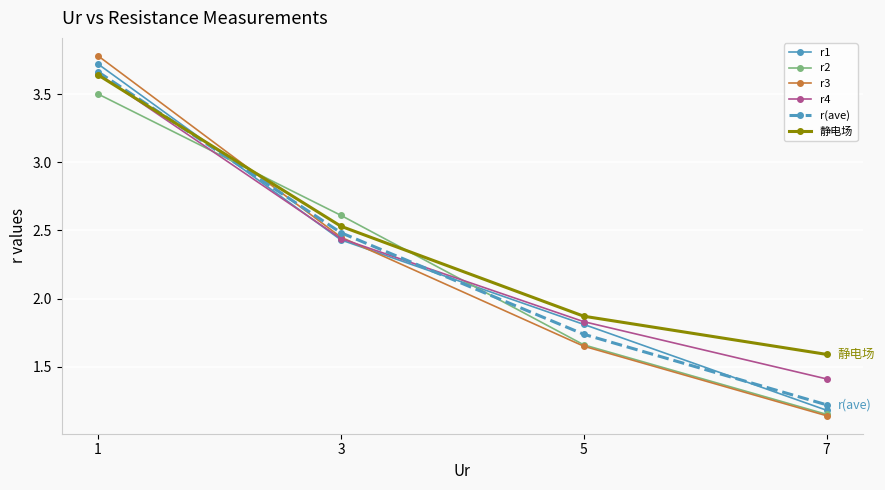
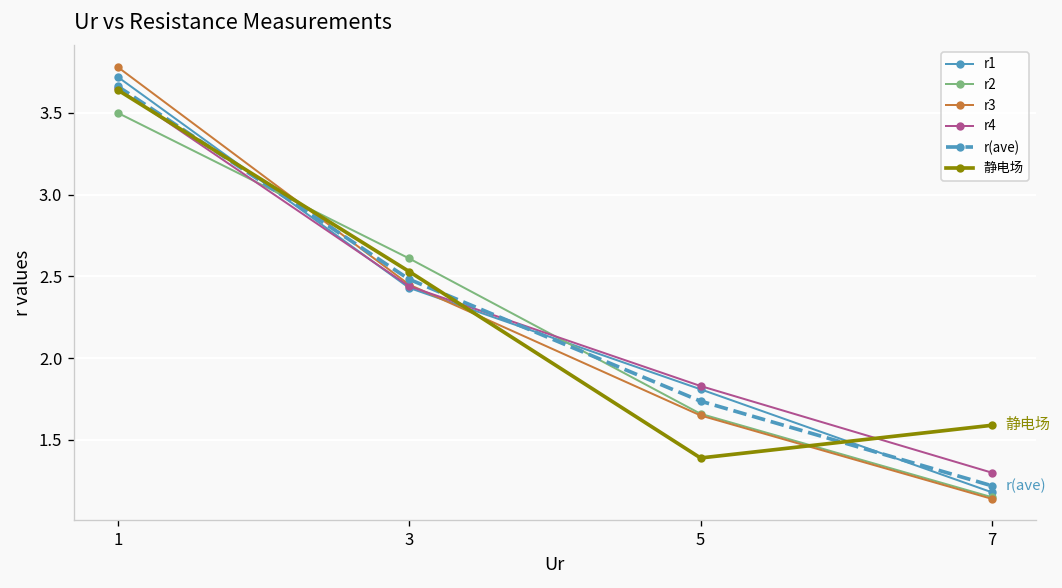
  {
    "r2": {
      "1": 3.50,
      "3": 2.61
    },
    "r3": {
      "1": 3.78
    },
    "r4": {
      "5": 1.83,
-     "7": 1.41
+     "7": 1.30
    },
    "静电场": {
      "3": 2.53,
-     "5": 1.87,
+     "5": 1.39,
      "7": 1.59
    }
  }
